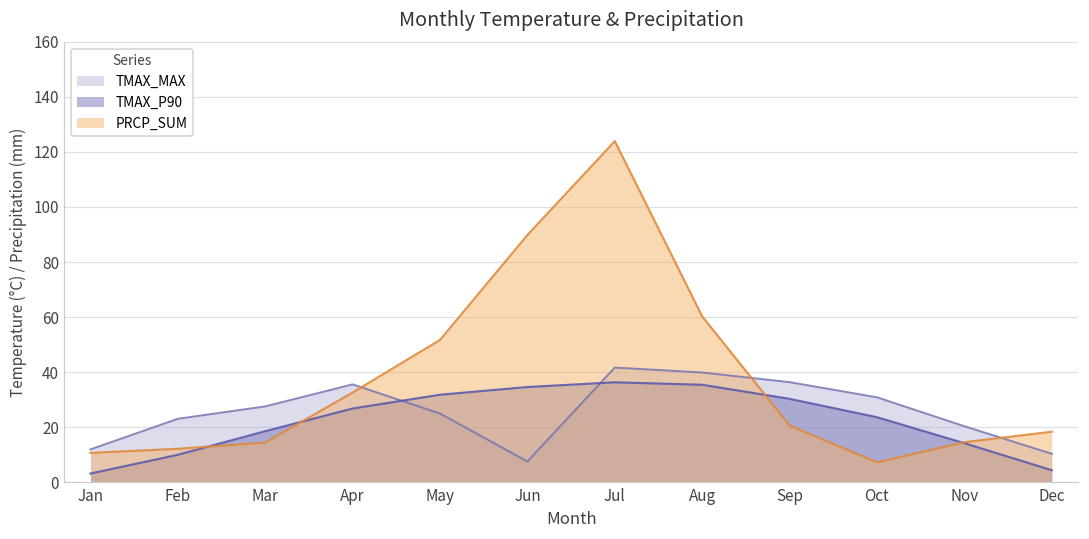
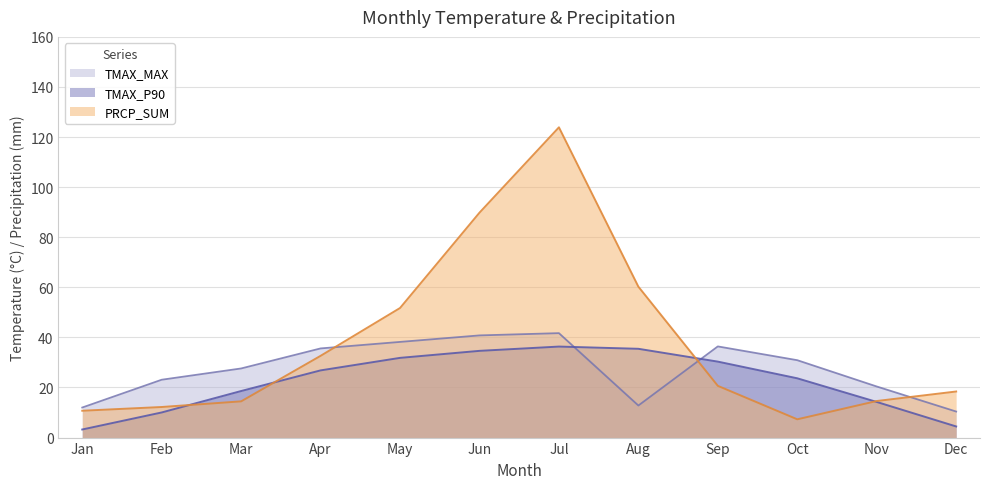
  {
    "TMAX_MAX": {
      "Jan": 12,
      "Feb": 23,
      "Mar": 28,
      "Apr": 36,
-     "May": 25,
-     "Jun": 8,
+     "May": 38,
+     "Jun": 41,
      "Jul": 42,
-     "Aug": 40,
+     "Aug": 13,
      "Sep": 36,
      "Oct": 31,
      "Nov": 20,
      "Dec": 10
    },
    "TMAX_P90": {
      "Jan": 3,
      "Feb": 10,
      "Mar": 19,
      "Apr": 27,
      "May": 32,
      "Jun": 35,
      "Jul": 36,
      "Aug": 35,
      "Sep": 30,
      "Oct": 24,
      "Dec": 4
    },
    "PRCP_SUM": {
      "Jan": 11,
      "Feb": 12,
      "Mar": 14,
      "Apr": 33,
      "May": 52,
      "Jun": 90,
      "Jul": 124,
      "Aug": 60,
      "Sep": 21,
      "Oct": 7,
      "Dec": 18
    }
  }
